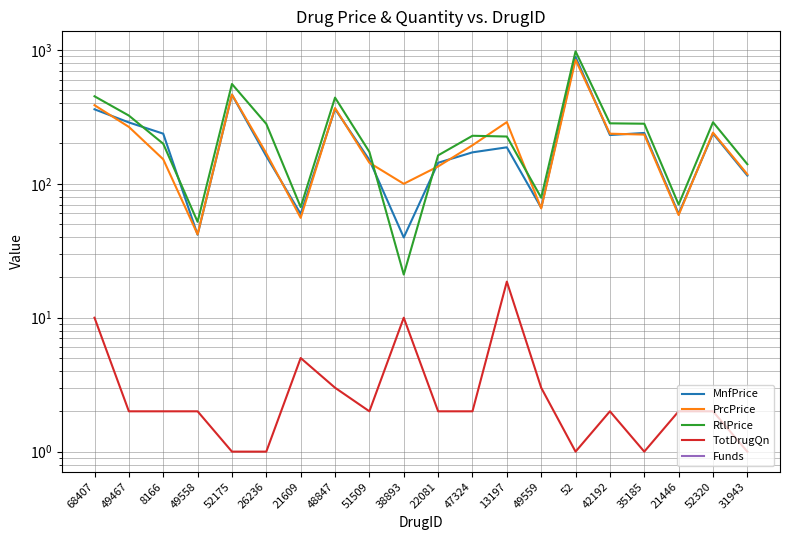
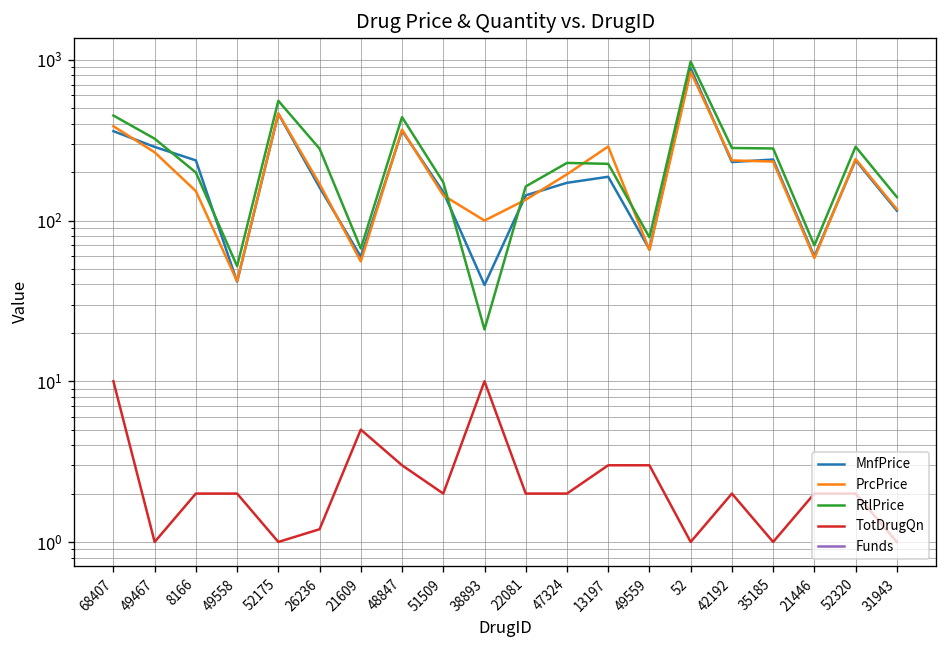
  {
    "MnfPrice": {
      "68407": 360,
      "49467": 290,
      "8166": 240,
      "26236": 160,
      "21609": 60,
      "51509": 150,
      "38893": 40,
      "22081": 140,
      "47324": 170,
      "13197": 190,
      "52": 900
    },
    "PrcPrice": {
      "68407": 390,
      "49467": 270,
      "8166": 150,
      "26236": 170,
      "21609": 56,
      "51509": 140,
      "38893": 100,
      "22081": 130,
      "47324": 190,
      "13197": 290,
      "52": 800
    },
    "RtlPrice": {
      "68407": 450,
      "49467": 320,
      "8166": 200,
      "49558": 52,
      "52175": 560,
      "26236": 280,
      "21609": 70,
      "48847": 440,
      "51509": 170,
      "38893": 21,
      "22081": 160,
      "47324": 230,
      "13197": 230,
      "49559": 80,
      "52": 1000,
      "42192": 280,
      "35185": 280,
      "21446": 70,
      "52320": 290,
      "31943": 140
    },
    "TotDrugQn": {
      "68407": 10,
-     "49467": 2,
+     "49467": 1,
      "8166": 2.0,
      "49558": 2.0,
      "52175": 1.0,
-     "26236": 1.0,
+     "26236": 1.2,
      "21609": 5.0,
      "48847": 3.0,
      "51509": 2.0,
      "38893": 10,
      "22081": 2.0,
      "47324": 2.0,
-     "13197": 19,
+     "13197": 3.0,
      "49559": 3.0,
      "52": 1.0,
      "42192": 2.0,
      "35185": 1.0
    }
  }
